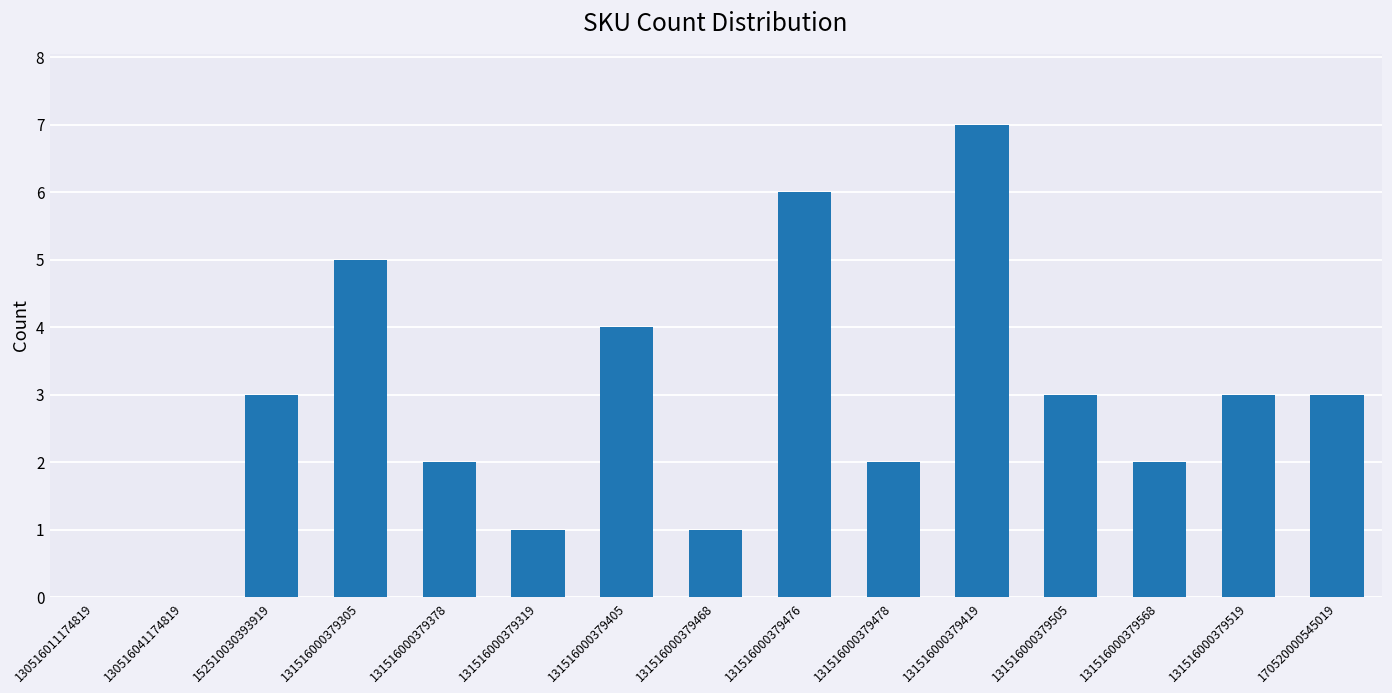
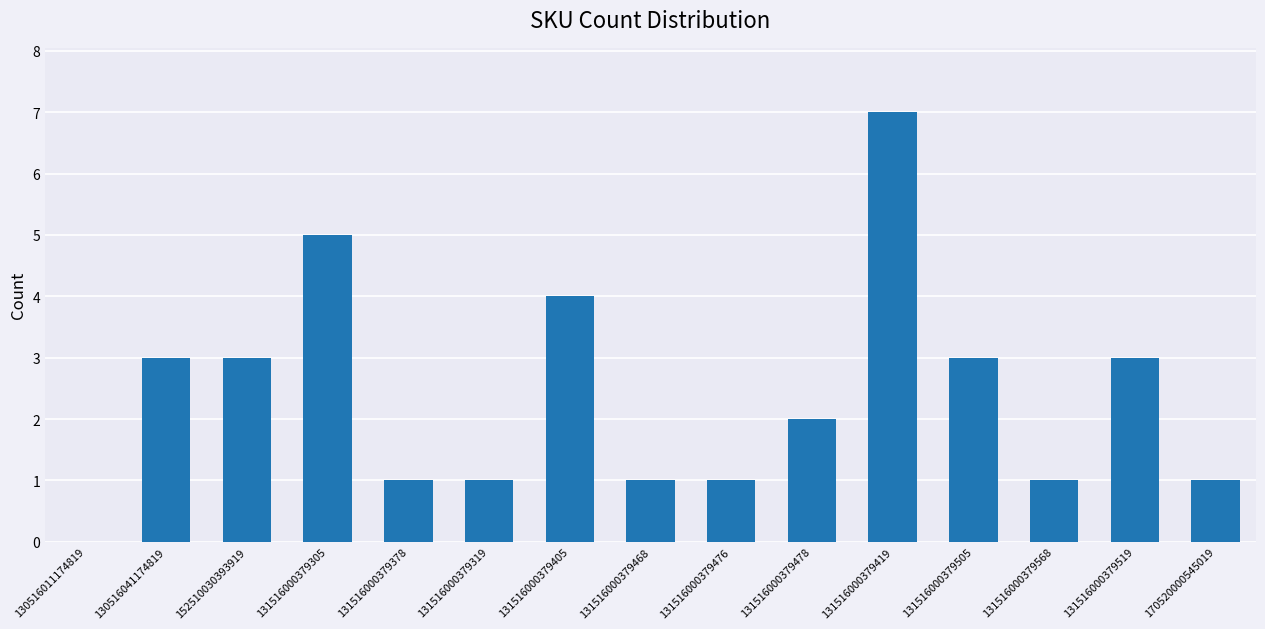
  {
    "130516011174819": 0,
-   "130516041174819": 0,
+   "130516041174819": 3,
    "152510030393919": 3,
    "131516000379305": 5,
-   "131516000379378": 2,
+   "131516000379378": 1,
    "131516000379319": 1,
    "131516000379405": 4,
    "131516000379468": 1,
-   "131516000379476": 6,
+   "131516000379476": 1,
    "131516000379478": 2,
    "131516000379419": 7,
    "131516000379505": 3,
-   "131516000379568": 2,
+   "131516000379568": 1,
    "131516000379519": 3,
-   "170520000545019": 3
+   "170520000545019": 1
  }
